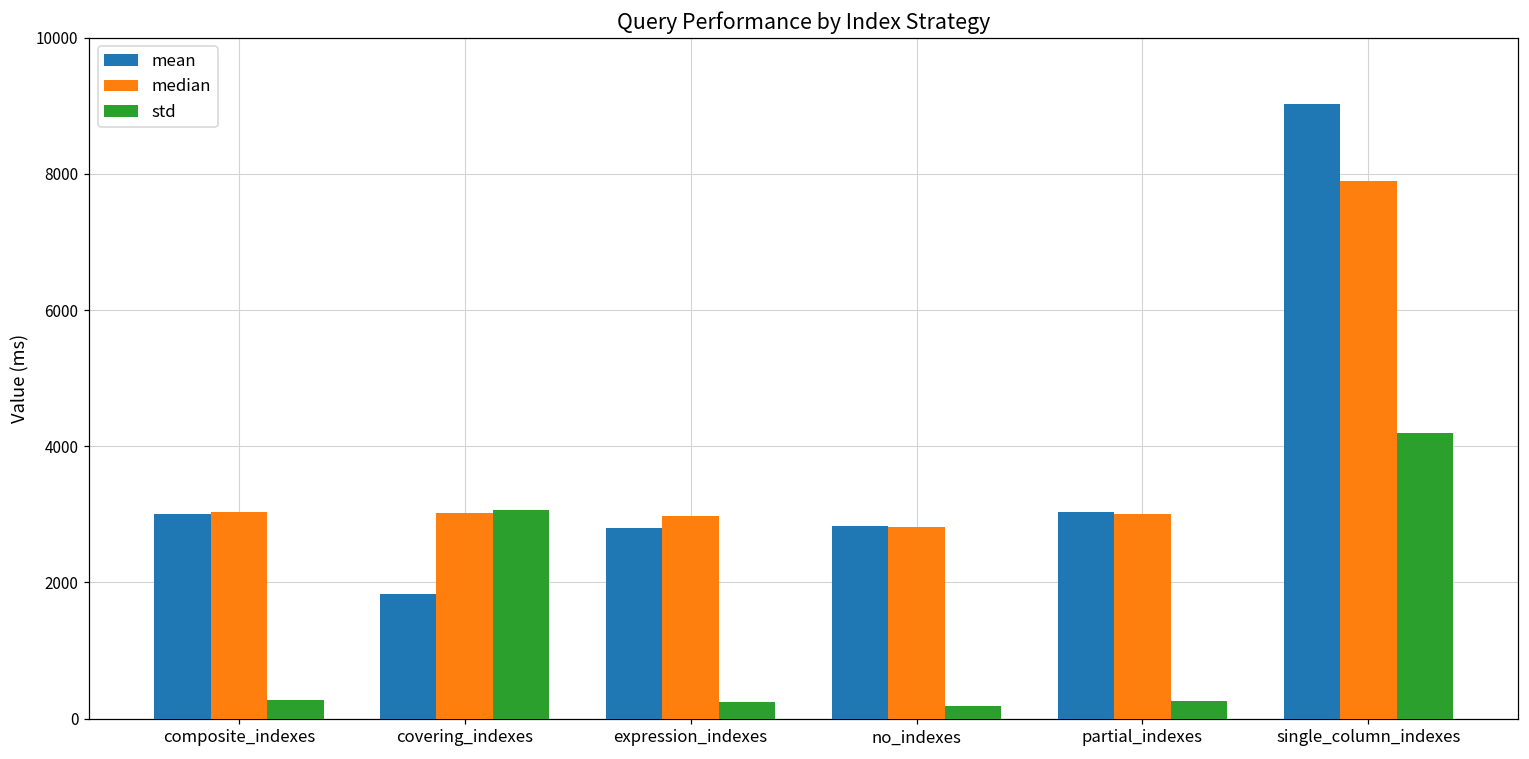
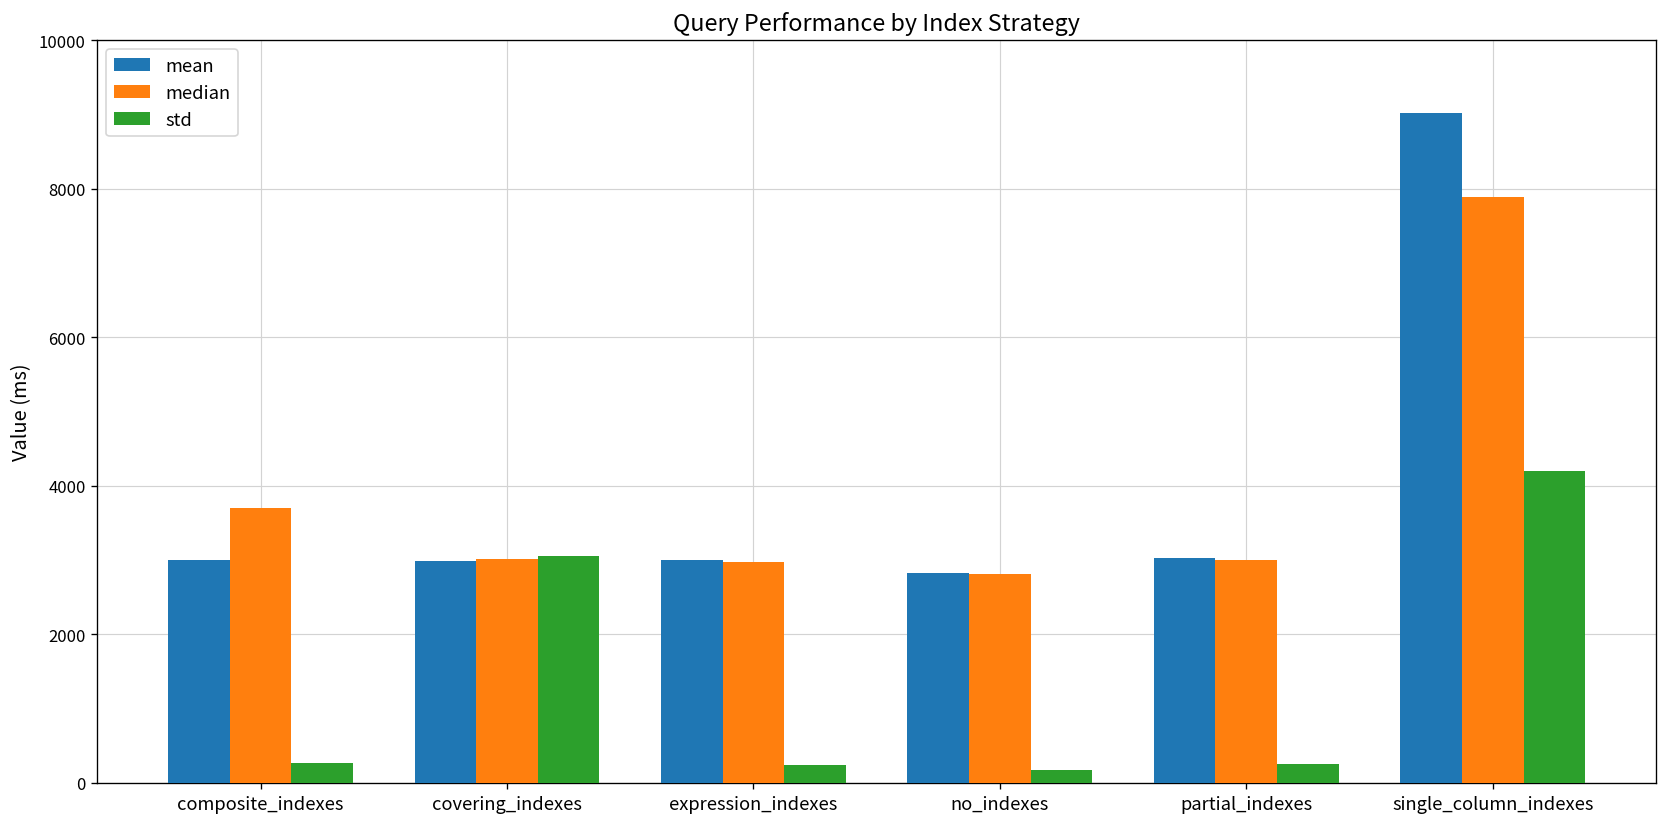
  {
    "mean": {
      "composite_indexes": 3000,
-     "covering_indexes": 1800,
-     "expression_indexes": 2800,
+     "covering_indexes": 3000,
+     "expression_indexes": 3000,
      "no_indexes": 2800,
      "partial_indexes": 3000,
      "single_column_indexes": 9000
    },
    "median": {
-     "composite_indexes": 3000,
+     "composite_indexes": 3700,
      "covering_indexes": 3000,
      "expression_indexes": 3000,
      "no_indexes": 2800,
      "partial_indexes": 3000,
      "single_column_indexes": 7900
    },
    "std": {
      "composite_indexes": 300,
      "covering_indexes": 3100,
      "expression_indexes": 200,
      "no_indexes": 200,
      "partial_indexes": 300,
      "single_column_indexes": 4200
    }
  }
